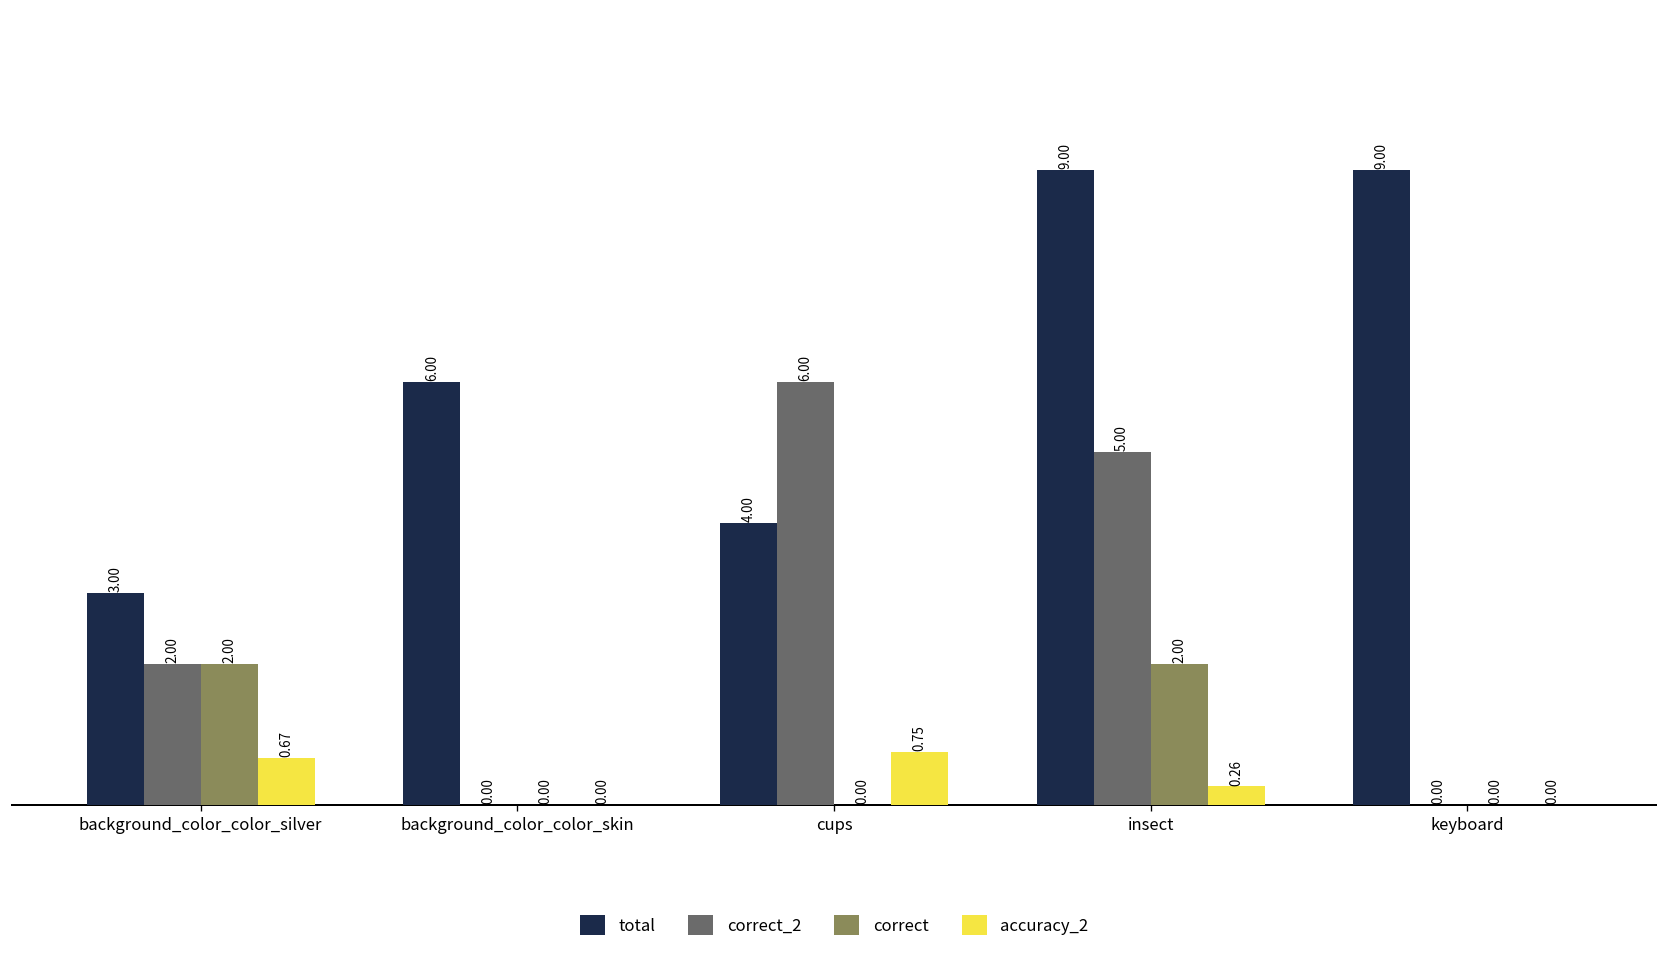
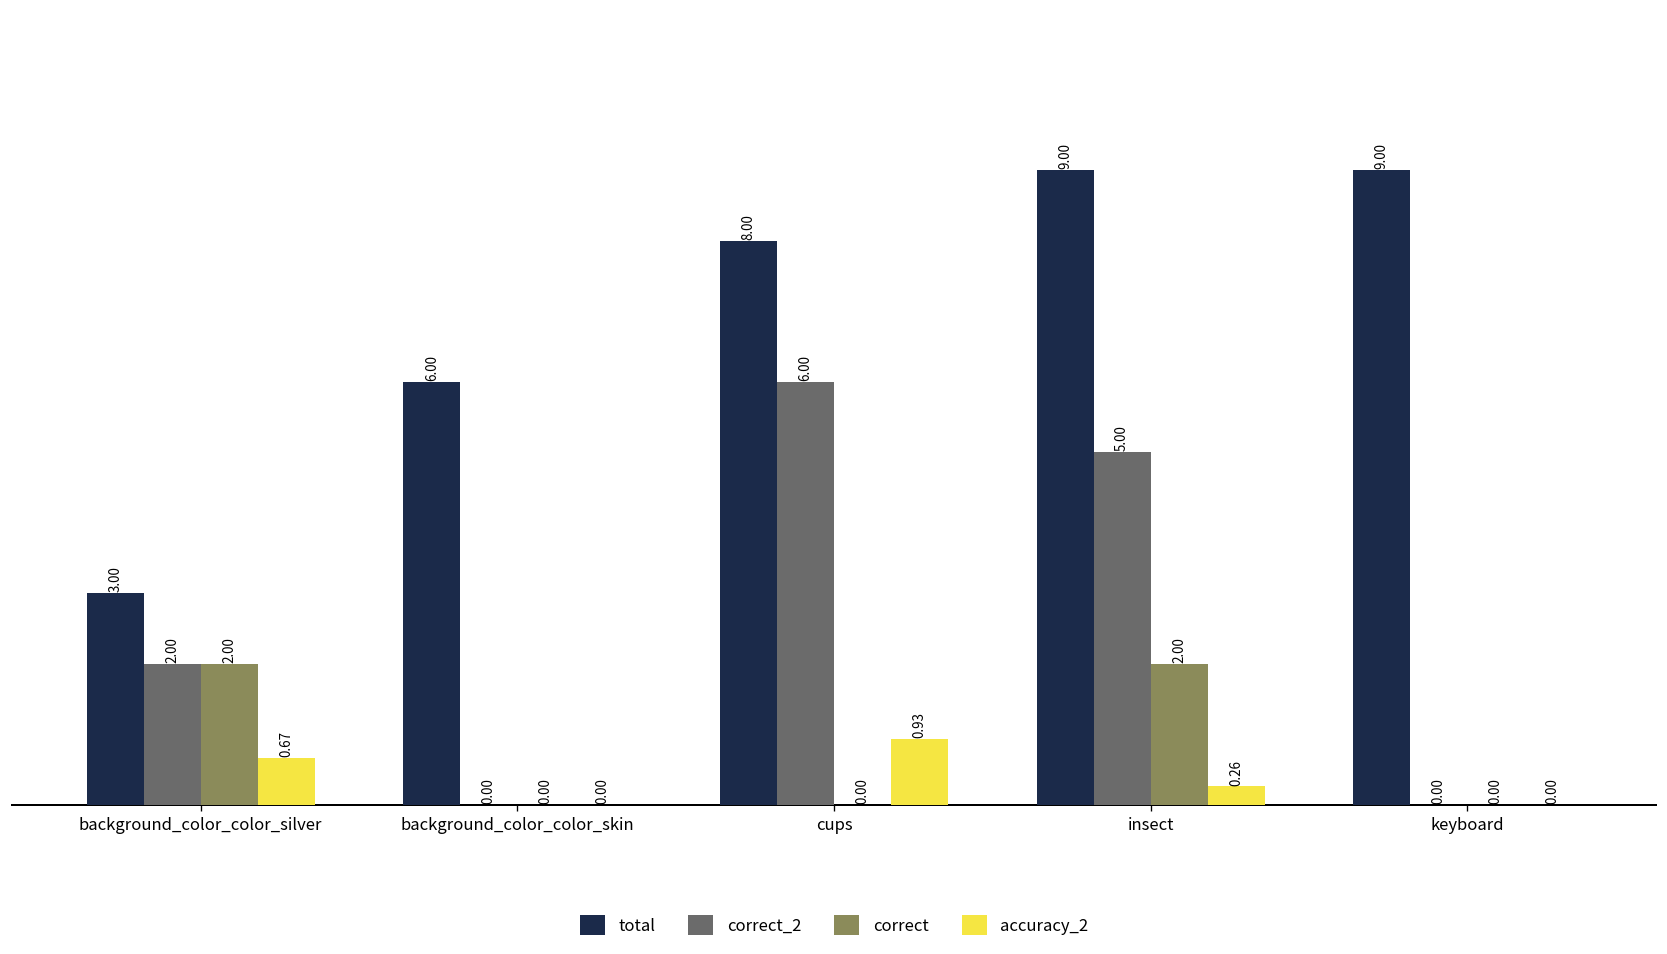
  {
    "total": {
      "background_color_color_silver": 3.00,
      "background_color_color_skin": 6.00,
-     "cups": 4.00,
+     "cups": 8.00,
      "insect": 9.00,
      "keyboard": 9.00
    },
    "accuracy_2": {
      "background_color_color_silver": 0.67,
      "background_color_color_skin": 0.00,
-     "cups": 0.75,
+     "cups": 0.93,
      "insect": 0.26,
      "keyboard": 0.00
    }
  }
